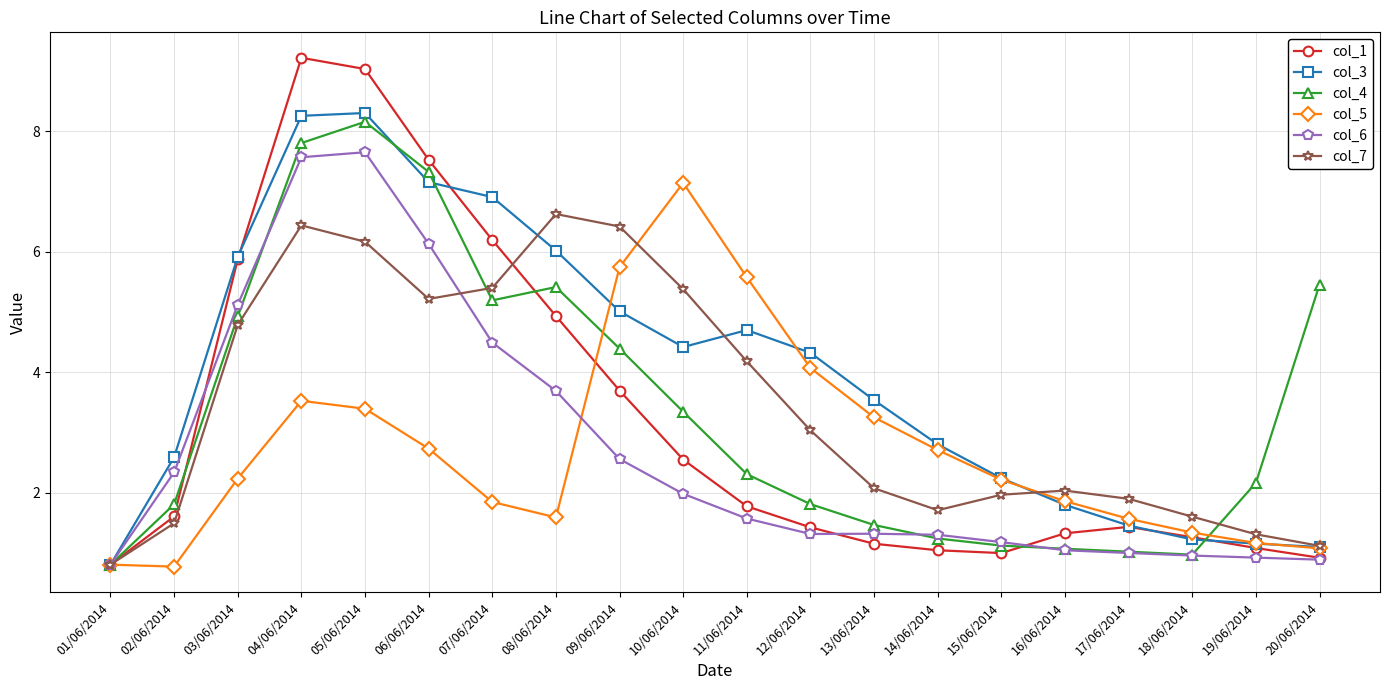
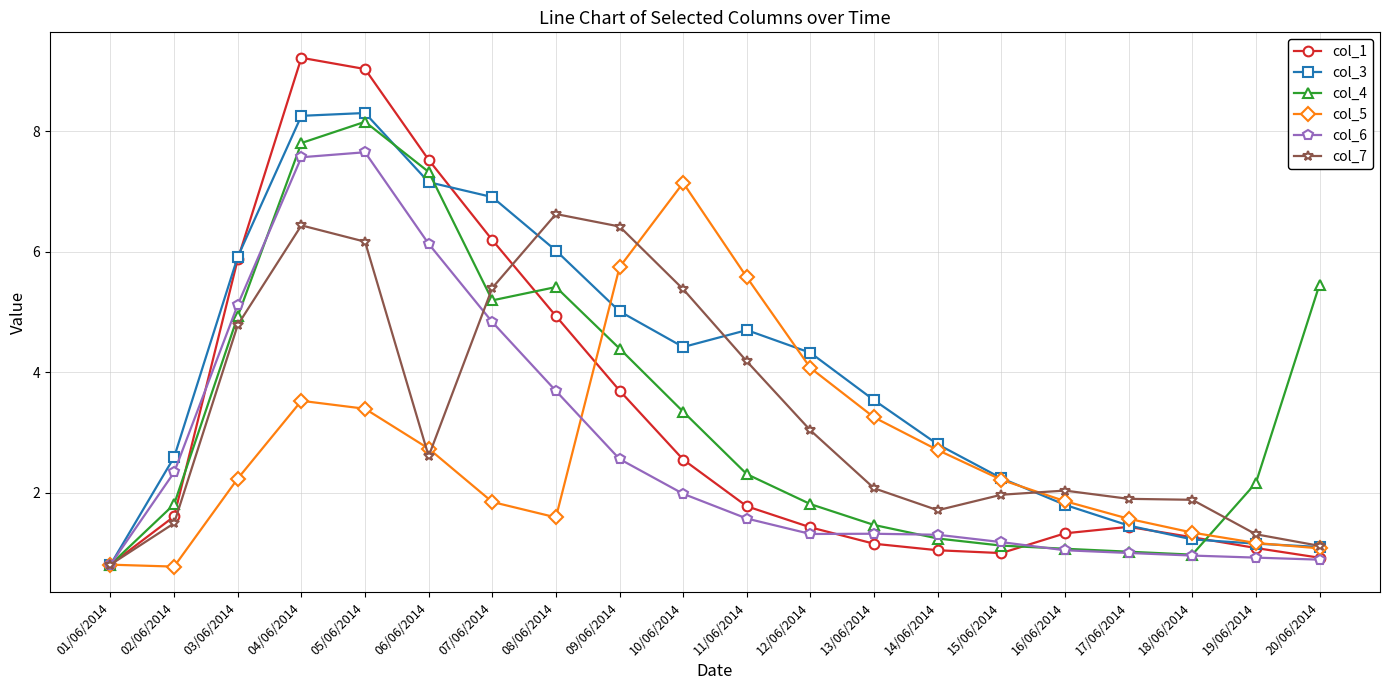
  {
    "col_1": {
      "02/06/2014": 1.6,
      "04/06/2014": 9.2,
      "05/06/2014": 9.0,
      "06/06/2014": 7.5,
      "07/06/2014": 6.2,
      "08/06/2014": 4.9,
      "09/06/2014": 3.7,
      "10/06/2014": 2.6,
      "11/06/2014": 1.8,
      "12/06/2014": 1.4,
      "13/06/2014": 1.2,
      "14/06/2014": 1.0,
      "15/06/2014": 1.0,
      "16/06/2014": 1.3,
      "19/06/2014": 1.1
    },
    "col_3": {
      "02/06/2014": 2.6,
      "04/06/2014": 8.3,
      "05/06/2014": 8.3,
      "06/06/2014": 7.2,
      "07/06/2014": 6.9,
      "08/06/2014": 6.0,
      "09/06/2014": 5.0,
      "10/06/2014": 4.4,
      "11/06/2014": 4.7,
      "12/06/2014": 4.3,
      "13/06/2014": 3.5,
      "14/06/2014": 2.8,
      "16/06/2014": 1.8
    },
    "col_4": {
      "02/06/2014": 1.8,
      "03/06/2014": 4.9,
      "04/06/2014": 7.8,
      "05/06/2014": 8.2,
      "06/06/2014": 7.3,
      "07/06/2014": 5.2,
      "08/06/2014": 5.4,
      "09/06/2014": 4.4,
      "10/06/2014": 3.3,
      "11/06/2014": 2.3,
      "12/06/2014": 1.8,
      "13/06/2014": 1.5,
      "14/06/2014": 1.2,
      "15/06/2014": 1.1,
      "19/06/2014": 2.2,
      "20/06/2014": 5.5
    },
    "col_5": {
      "02/06/2014": 0.8,
      "03/06/2014": 2.2,
      "04/06/2014": 3.5,
      "05/06/2014": 3.4,
      "06/06/2014": 2.7,
      "07/06/2014": 1.9,
      "08/06/2014": 1.6,
      "09/06/2014": 5.7,
      "10/06/2014": 7.1,
      "11/06/2014": 5.6,
      "12/06/2014": 4.1,
      "13/06/2014": 3.3,
      "14/06/2014": 2.7,
      "16/06/2014": 1.9,
      "17/06/2014": 1.6,
      "18/06/2014": 1.3
    },
    "col_6": {
      "02/06/2014": 2.3,
      "03/06/2014": 5.1,
      "04/06/2014": 7.6,
      "05/06/2014": 7.7,
      "06/06/2014": 6.1,
-     "07/06/2014": 4.5,
+     "07/06/2014": 4.8,
      "08/06/2014": 3.7,
      "09/06/2014": 2.6,
      "10/06/2014": 2.0,
      "11/06/2014": 1.6,
      "12/06/2014": 1.3,
      "13/06/2014": 1.3,
      "14/06/2014": 1.3,
      "15/06/2014": 1.2,
      "19/06/2014": 0.9
    },
    "col_7": {
      "02/06/2014": 1.5,
      "03/06/2014": 4.8,
      "04/06/2014": 6.4,
      "05/06/2014": 6.2,
-     "06/06/2014": 5.2,
+     "06/06/2014": 2.6,
      "07/06/2014": 5.4,
      "08/06/2014": 6.6,
      "09/06/2014": 6.4,
      "10/06/2014": 5.4,
      "11/06/2014": 4.2,
      "12/06/2014": 3.0,
      "13/06/2014": 2.1,
      "14/06/2014": 1.7,
      "15/06/2014": 2.0,
      "16/06/2014": 2.0,
      "17/06/2014": 1.9,
-     "18/06/2014": 1.6,
+     "18/06/2014": 1.9,
      "19/06/2014": 1.3
    }
  }
